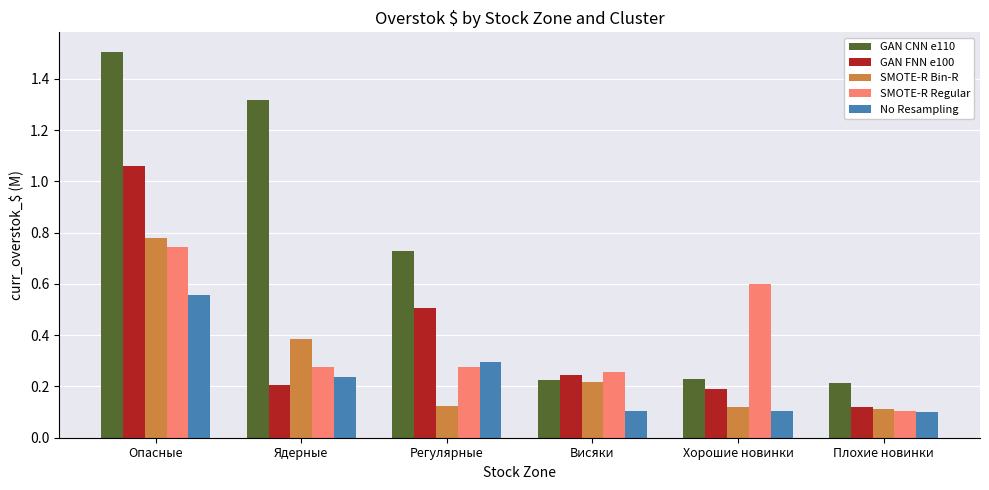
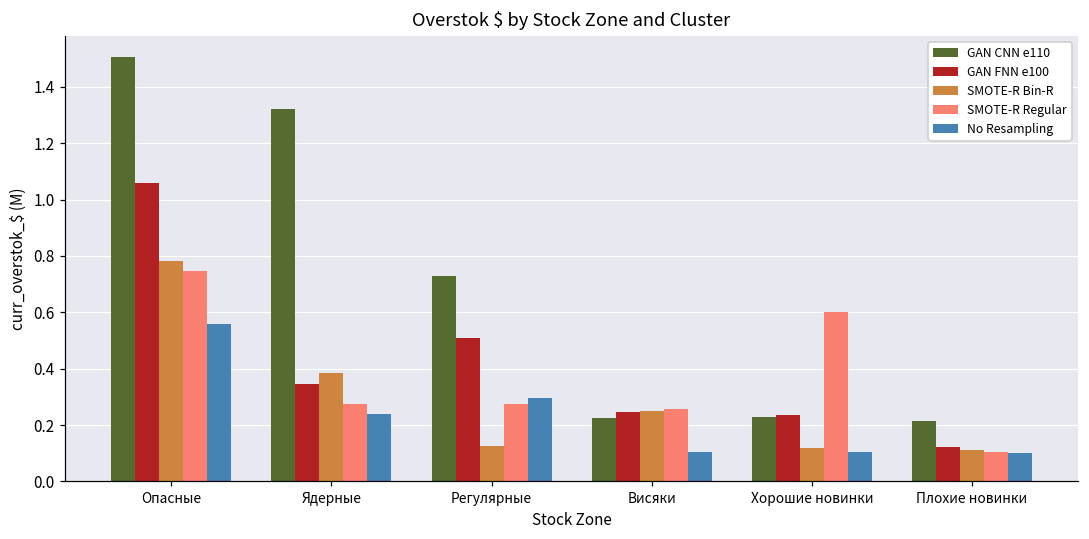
  {
    "GAN CNN e110": {
      "Опасные": 1.51,
      "Ядерные": 1.32,
      "Регулярные": 0.73,
      "Висяки": 0.23,
      "Хорошие новинки": 0.23,
      "Плохие новинки": 0.21
    },
    "GAN FNN e100": {
      "Опасные": 1.06,
-     "Ядерные": 0.21,
+     "Ядерные": 0.35,
      "Регулярные": 0.51,
      "Висяки": 0.24,
-     "Хорошие новинки": 0.19,
+     "Хорошие новинки": 0.23,
      "Плохие новинки": 0.12
    },
    "SMOTE-R Bin-R": {
      "Опасные": 0.78,
      "Ядерные": 0.39,
      "Регулярные": 0.13,
-     "Висяки": 0.22,
+     "Висяки": 0.25,
      "Хорошие новинки": 0.12,
      "Плохие новинки": 0.11
    },
    "SMOTE-R Regular": {
      "Опасные": 0.75,
      "Ядерные": 0.28,
      "Регулярные": 0.28,
      "Висяки": 0.26,
      "Хорошие новинки": 0.60,
      "Плохие новинки": 0.10
    },
    "No Resampling": {
      "Опасные": 0.56,
      "Ядерные": 0.24,
      "Регулярные": 0.30,
      "Висяки": 0.10,
      "Хорошие новинки": 0.10,
      "Плохие новинки": 0.10
    }
  }
